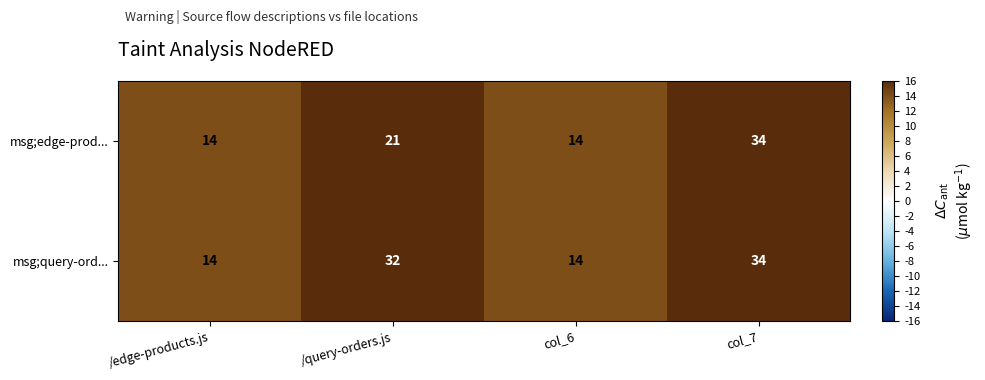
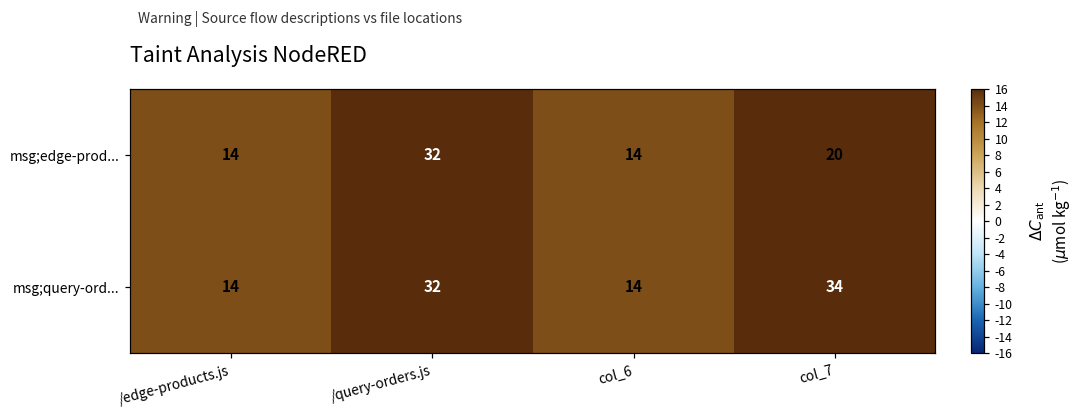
  {
    "msg;edge-prod...": {
      "/edge-products.js": 14,
-     "/query-orders.js": 21,
+     "/query-orders.js": 32,
      "col_6": 14,
-     "col_7": 34
+     "col_7": 20
    },
    "msg;query-ord...": {
      "/edge-products.js": 14,
      "/query-orders.js": 32,
      "col_6": 14,
      "col_7": 34
    }
  }
